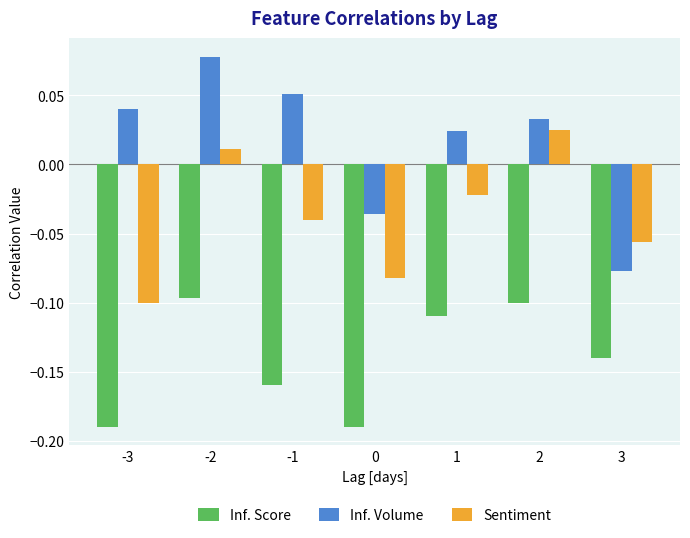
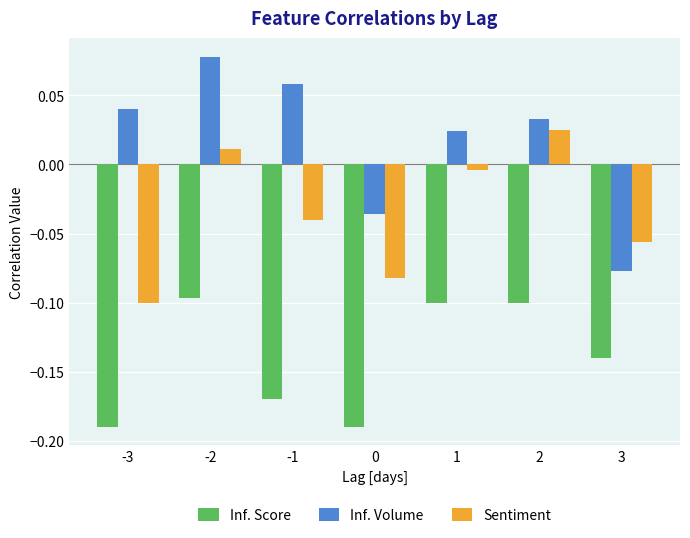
  {
    "Inf. Score": {
      "-3": -0.19,
      "-2": -0.097,
-     "-1": -0.16,
+     "-1": -0.17,
      "0": -0.19,
-     "1": -0.11,
+     "1": -0.10,
      "2": -0.10,
      "3": -0.14
    },
    "Inf. Volume": {
      "-3": 0.040,
      "-2": 0.078,
-     "-1": 0.051,
+     "-1": 0.058,
      "0": -0.036,
      "1": 0.024,
      "2": 0.033,
      "3": -0.077
    },
    "Sentiment": {
      "-3": -0.100,
      "-2": 0.011,
      "-1": -0.040,
      "0": -0.082,
-     "1": -0.022,
+     "1": -0.004,
      "2": 0.025,
      "3": -0.056
    }
  }
